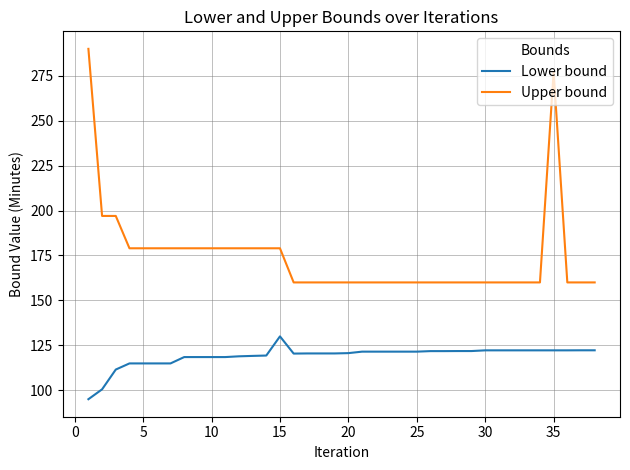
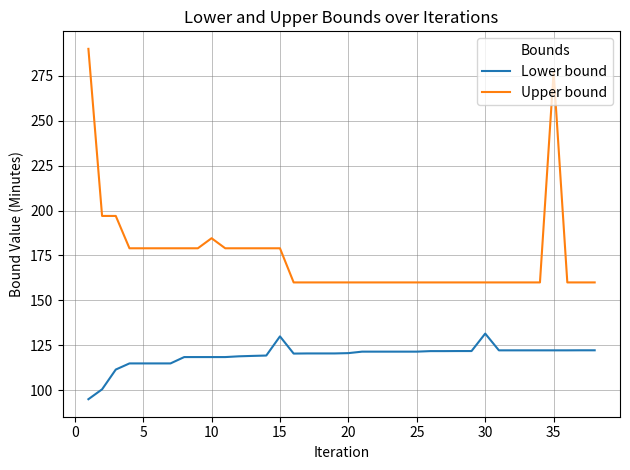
  {
    "Lower bound": {
      "5": 115,
      "10": 118,
      "15": 130,
      "20": 121,
      "25": 121,
-     "30": 122,
+     "30": 132,
      "35": 122
    },
    "Upper bound": {
      "5": 179,
-     "10": 179,
+     "10": 185,
      "15": 179,
      "20": 160,
      "25": 160,
      "30": 160
    }
  }
